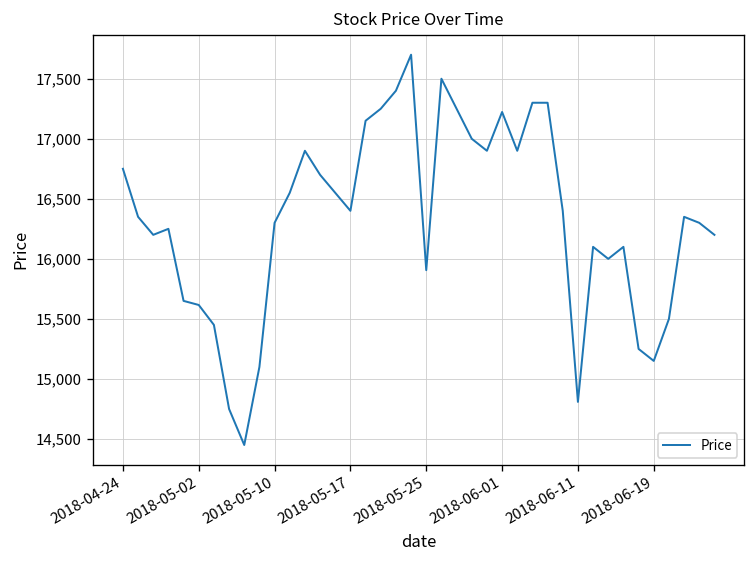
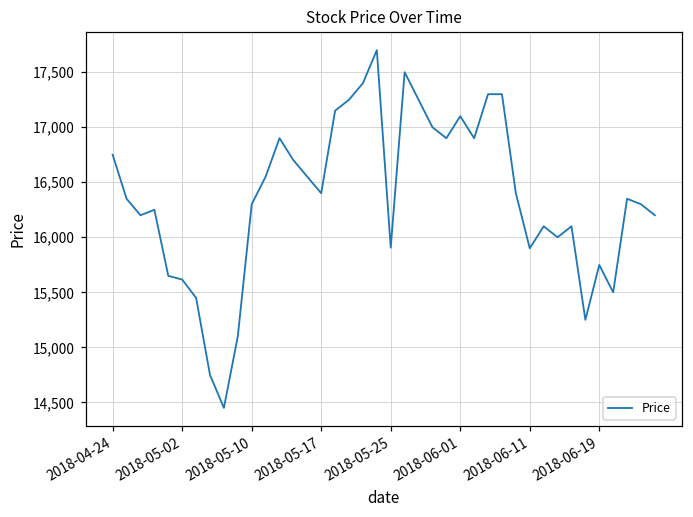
  {
    "2018-04-24": "16,750",
    "2018-05-02": "15,620",
    "2018-05-10": "16,300",
    "2018-05-17": "16,400",
    "2018-05-25": "15,910",
-   "2018-06-01": "17,220",
-   "2018-06-11": "14,810",
-   "2018-06-19": "15,150"
+   "2018-06-01": "17,100",
+   "2018-06-11": "15,900",
+   "2018-06-19": "15,750"
  }
